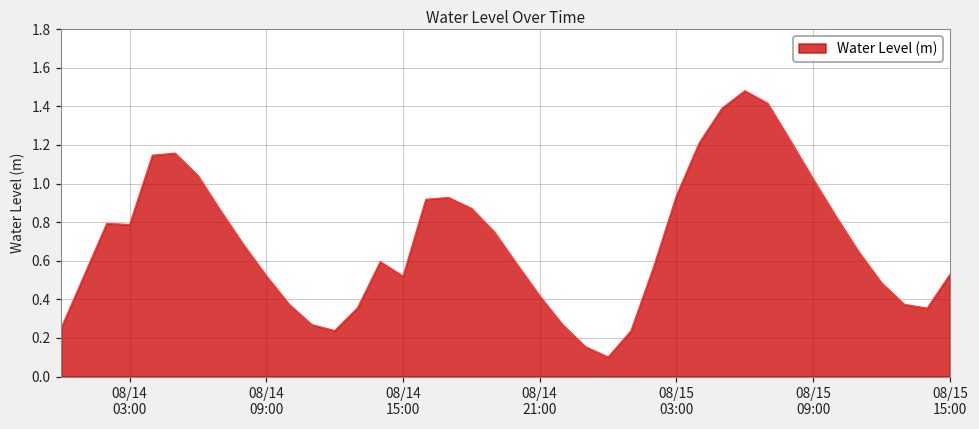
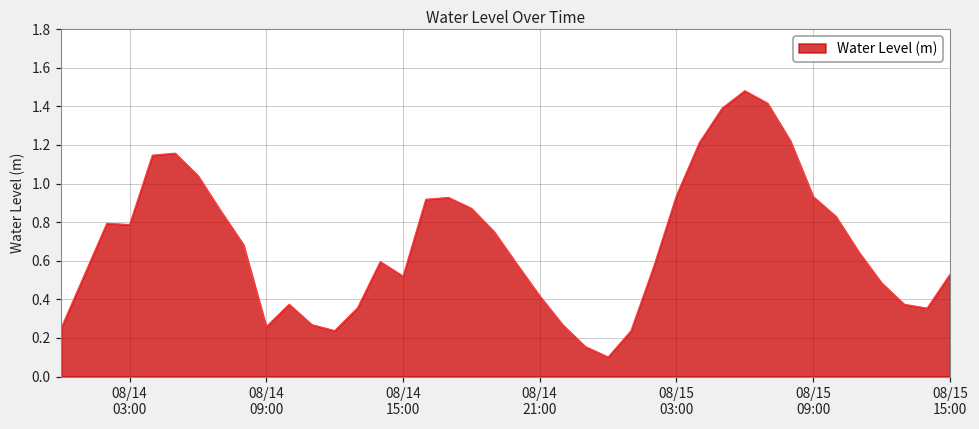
  {
    "08/14 03:00": 0.79,
-   "08/14 09:00": 0.52,
+   "08/14 09:00": 0.26,
    "08/14 15:00": 0.52,
    "08/14 21:00": 0.42,
    "08/15 03:00": 0.94,
-   "08/15 09:00": 1.02,
+   "08/15 09:00": 0.93,
    "08/15 15:00": 0.53
  }
